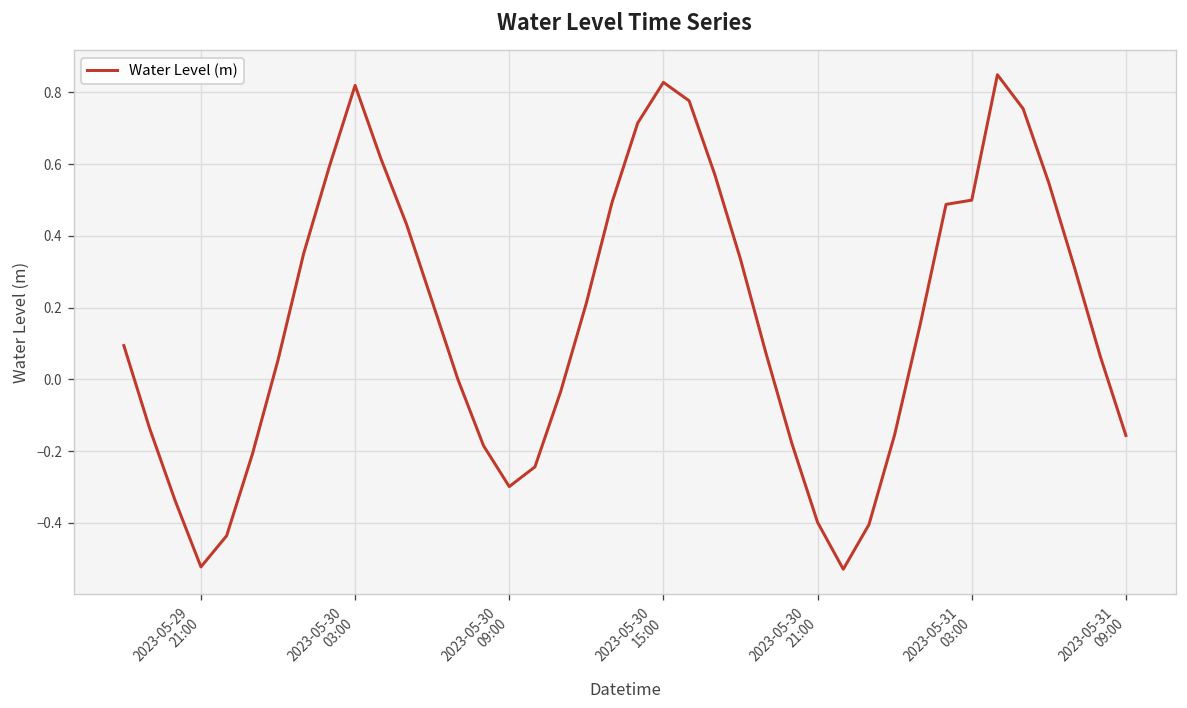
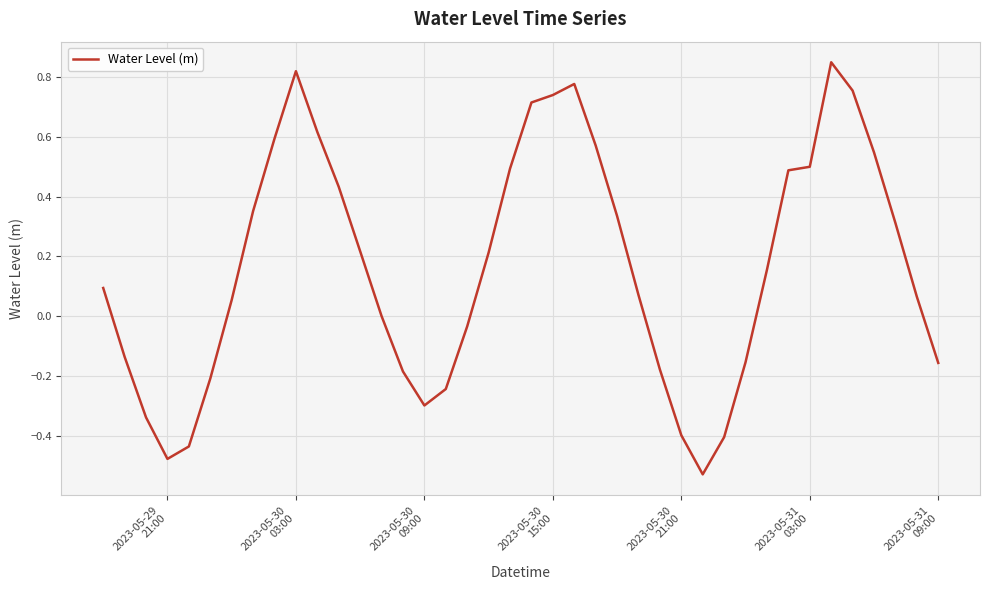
  {
-   "2023-05-29 21:00": -0.52,
+   "2023-05-29 21:00": -0.48,
    "2023-05-30 03:00": 0.82,
    "2023-05-30 09:00": -0.30,
-   "2023-05-30 15:00": 0.83,
+   "2023-05-30 15:00": 0.74,
    "2023-05-30 21:00": -0.40,
    "2023-05-31 03:00": 0.50,
    "2023-05-31 09:00": -0.16
  }
